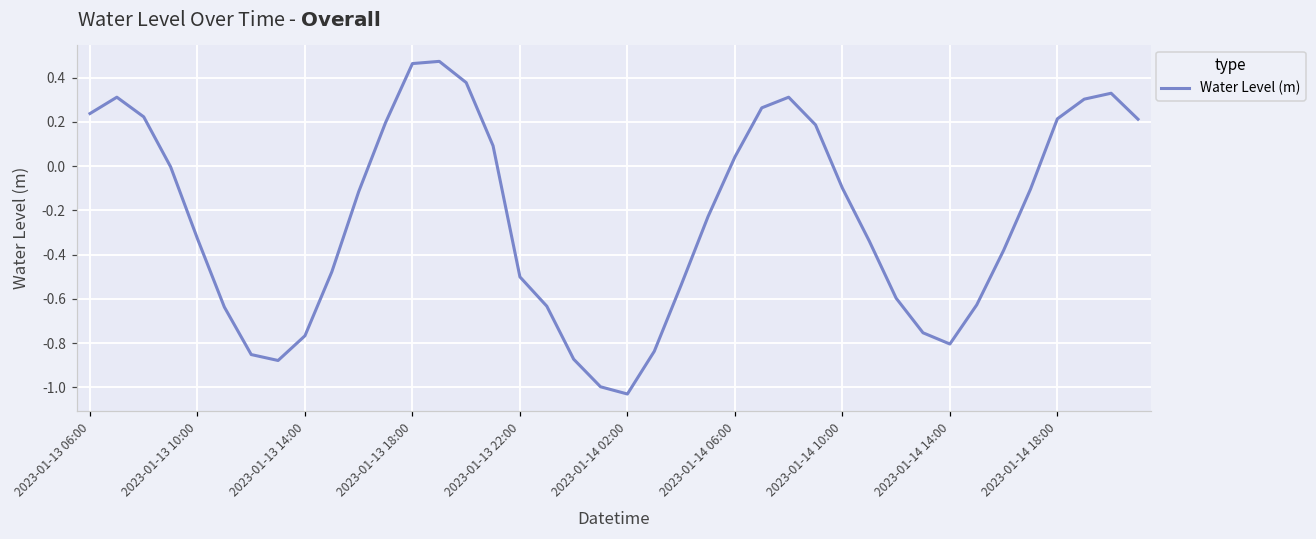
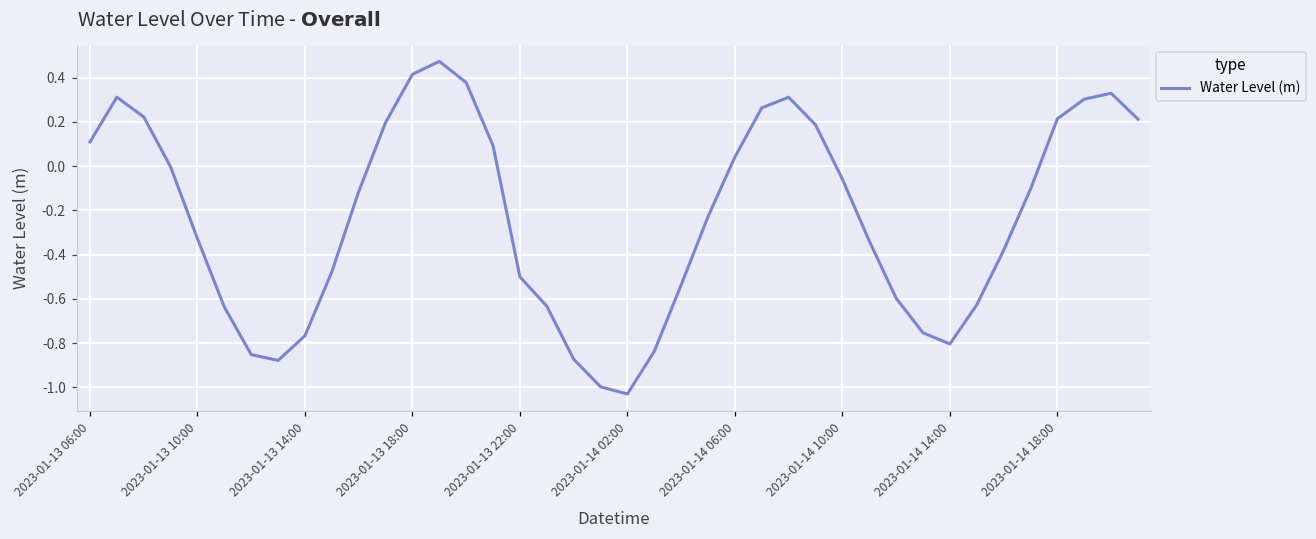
  {
-   "2023-01-13 06:00": 0.24,
+   "2023-01-13 06:00": 0.11,
    "2023-01-13 10:00": -0.33,
    "2023-01-13 14:00": -0.77,
-   "2023-01-13 18:00": 0.46,
+   "2023-01-13 18:00": 0.41,
    "2023-01-13 22:00": -0.50,
    "2023-01-14 02:00": -1.03,
    "2023-01-14 06:00": 0.04,
-   "2023-01-14 10:00": -0.10,
+   "2023-01-14 10:00": -0.06,
    "2023-01-14 14:00": -0.80,
    "2023-01-14 18:00": 0.21
  }
